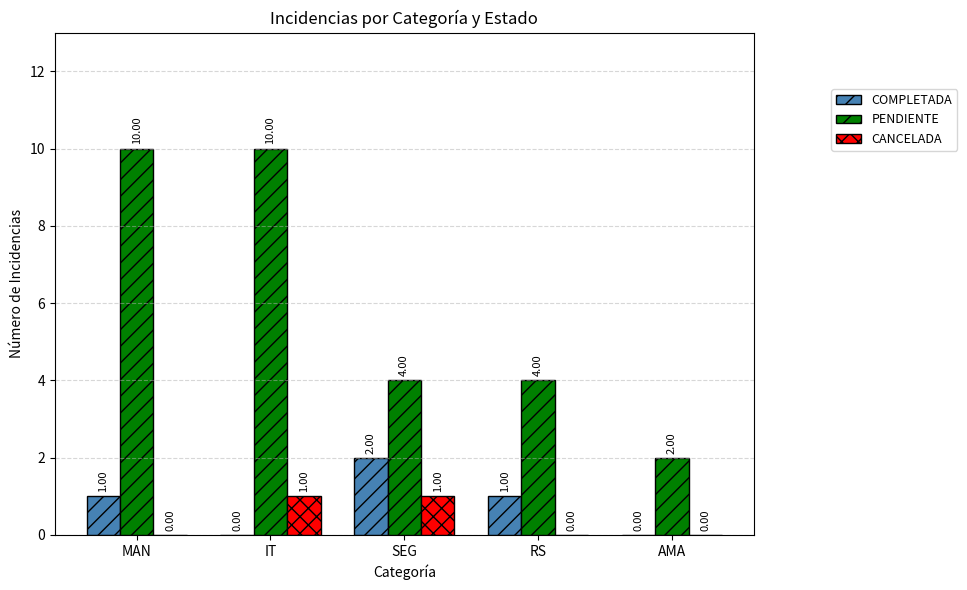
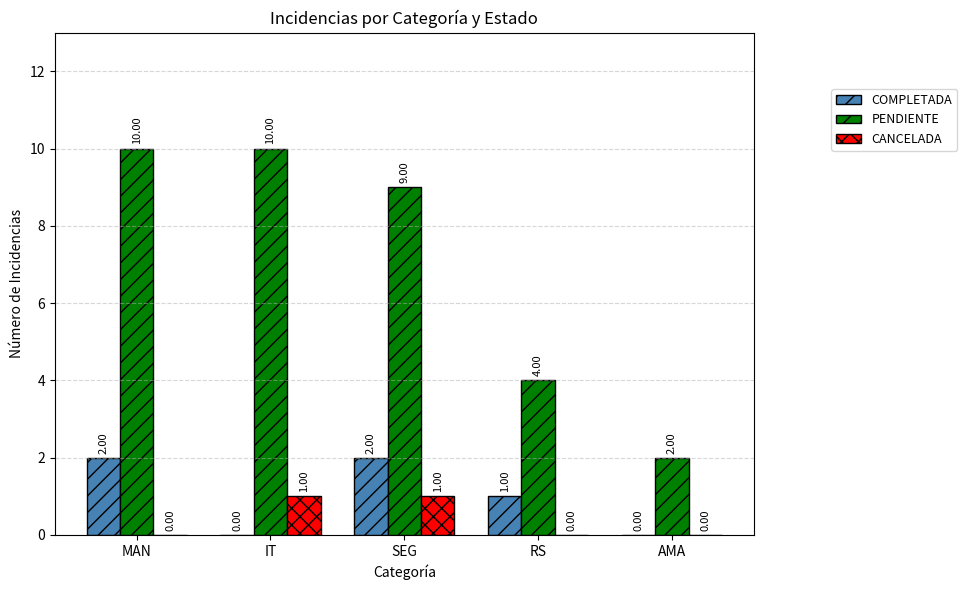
  {
    "COMPLETADA": {
-     "MAN": 1.00,
+     "MAN": 2.00,
      "IT": 0.00,
      "SEG": 2.00,
      "RS": 1.00,
      "AMA": 0.00
    },
    "PENDIENTE": {
      "MAN": 10.00,
      "IT": 10.00,
-     "SEG": 4.00,
+     "SEG": 9.00,
      "RS": 4.00,
      "AMA": 2.00
    },
    "CANCELADA": {
      "MAN": 0.00,
      "IT": 1.00,
      "SEG": 1.00,
      "RS": 0.00,
      "AMA": 0.00
    }
  }
